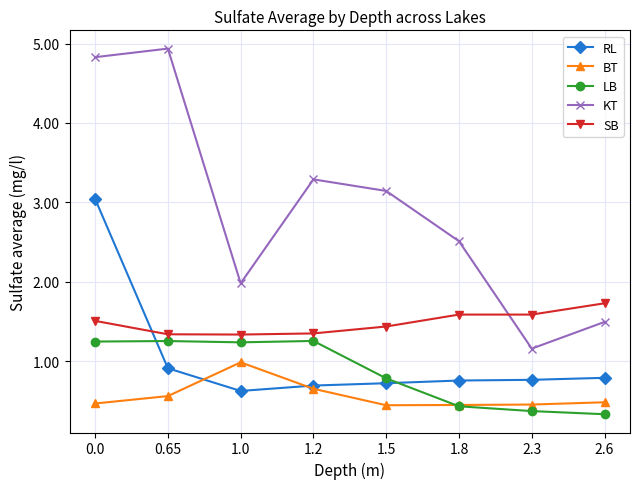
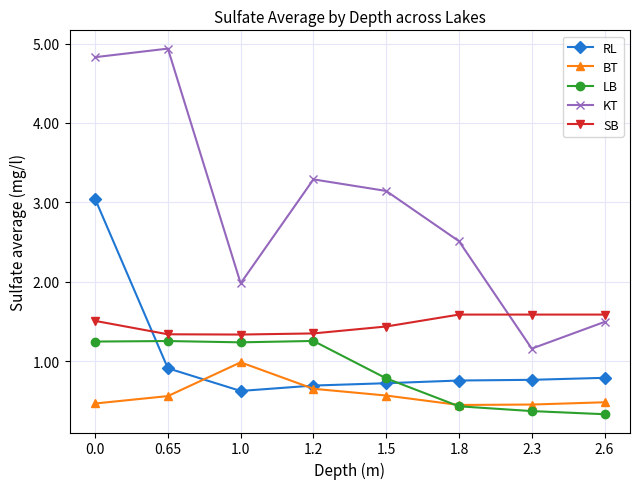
  {
    "RL": {
      "0.0": 3.0,
      "0.65": 0.9,
      "1.0": 0.6,
      "1.2": 0.7,
      "1.5": 0.7,
      "1.8": 0.8,
      "2.3": 0.8,
      "2.6": 0.8
    },
    "BT": {
      "0.0": 0.5,
      "0.65": 0.6,
      "1.0": 1.0,
      "1.2": 0.7,
-     "1.5": 0.4,
+     "1.5": 0.6,
      "2.3": 0.5,
      "2.6": 0.5
    },
    "LB": {
      "0.0": 1.2,
      "0.65": 1.3,
      "1.0": 1.2,
      "1.2": 1.3,
      "1.5": 0.8,
      "2.3": 0.4,
      "2.6": 0.3
    },
    "KT": {
      "0.0": 4.8,
      "0.65": 4.9,
      "1.0": 2.0,
      "1.2": 3.3,
      "1.5": 3.1,
      "1.8": 2.5,
      "2.3": 1.2,
      "2.6": 1.5
    },
    "SB": {
      "0.0": 1.5,
      "0.65": 1.3,
      "1.0": 1.3,
      "1.2": 1.3,
      "1.5": 1.4,
      "1.8": 1.6,
      "2.3": 1.6,
-     "2.6": 1.7
+     "2.6": 1.6
    }
  }
